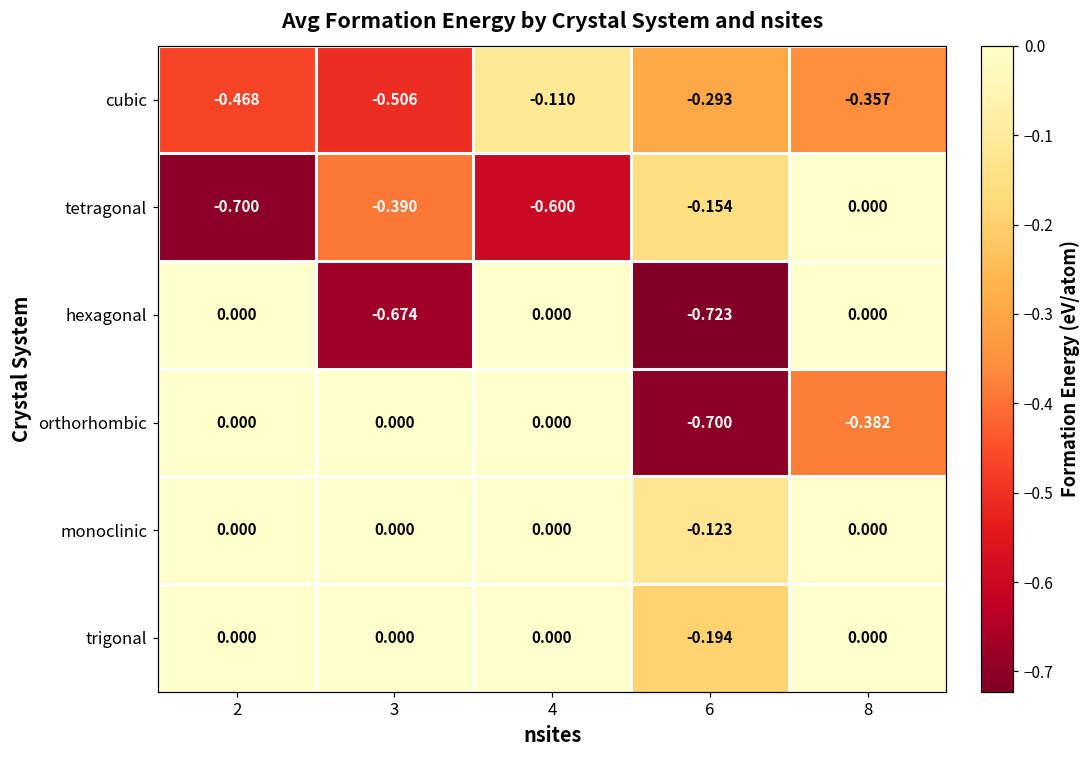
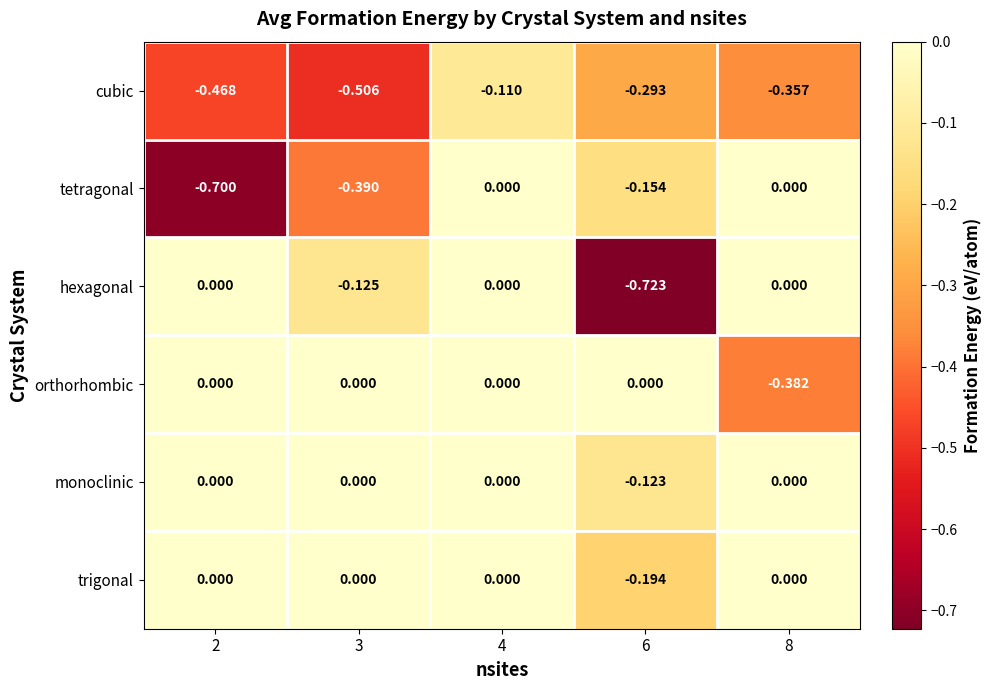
  {
    "cubic": {
      "2": -0.468,
      "3": -0.506,
      "4": -0.110,
      "6": -0.293,
      "8": -0.357
    },
    "tetragonal": {
      "2": -0.700,
      "3": -0.390,
-     "4": -0.600,
+     "4": 0.000,
      "6": -0.154,
      "8": 0.000
    },
    "hexagonal": {
      "2": 0.000,
-     "3": -0.674,
+     "3": -0.125,
      "4": 0.000,
      "6": -0.723,
      "8": 0.000
    },
    "orthorhombic": {
      "2": 0.000,
      "3": 0.000,
      "4": 0.000,
-     "6": -0.700,
+     "6": 0.000,
      "8": -0.382
    },
    "monoclinic": {
      "2": 0.000,
      "3": 0.000,
      "4": 0.000,
      "6": -0.123,
      "8": 0.000
    },
    "trigonal": {
      "2": 0.000,
      "3": 0.000,
      "4": 0.000,
      "6": -0.194,
      "8": 0.000
    }
  }
